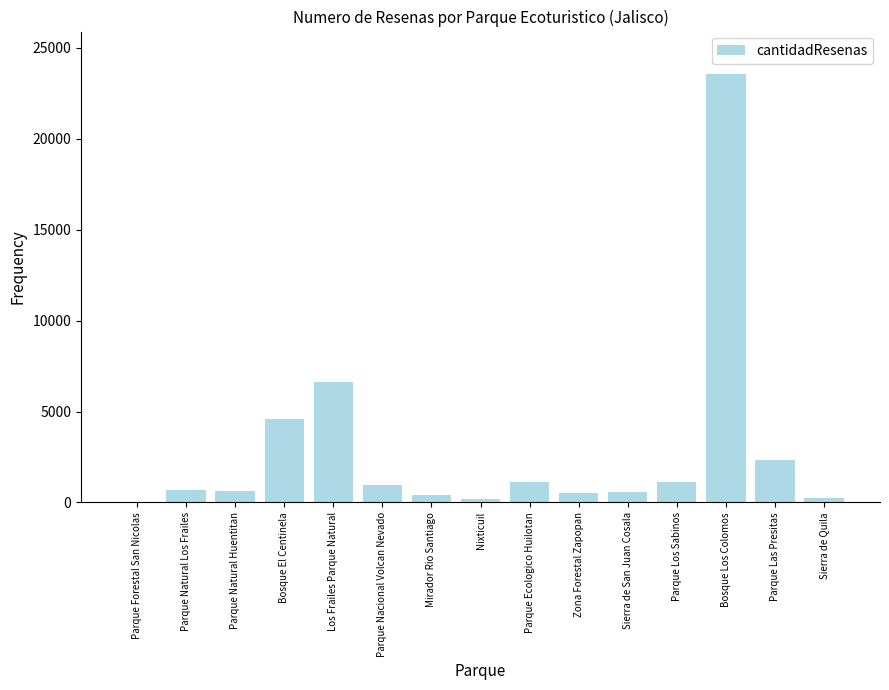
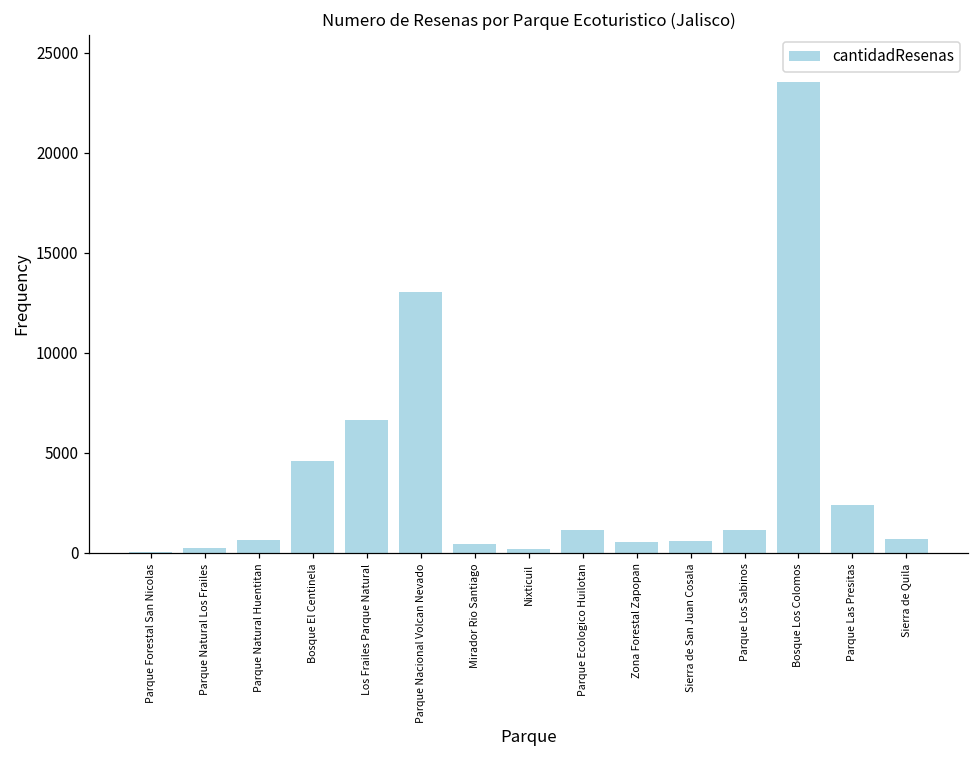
  {
-   "Parque Natural Los Frailes": 700,
+   "Parque Natural Los Frailes": 200,
    "Parque Natural Huentitan": 600,
    "Bosque El Centinela": 4600,
    "Los Frailes Parque Natural": 6600,
-   "Parque Nacional Volcan Nevado": 1000,
+   "Parque Nacional Volcan Nevado": 13000,
    "Mirador Rio Santiago": 400,
    "Nixticuil": 200,
    "Parque Ecologico Huilotan": 1100,
    "Zona Forestal Zapopan": 500,
    "Sierra de San Juan Cosala": 600,
    "Parque Los Sabinos": 1100,
    "Bosque Los Colomos": 23500,
    "Parque Las Presitas": 2400,
-   "Sierra de Quila": 200
+   "Sierra de Quila": 700
  }
